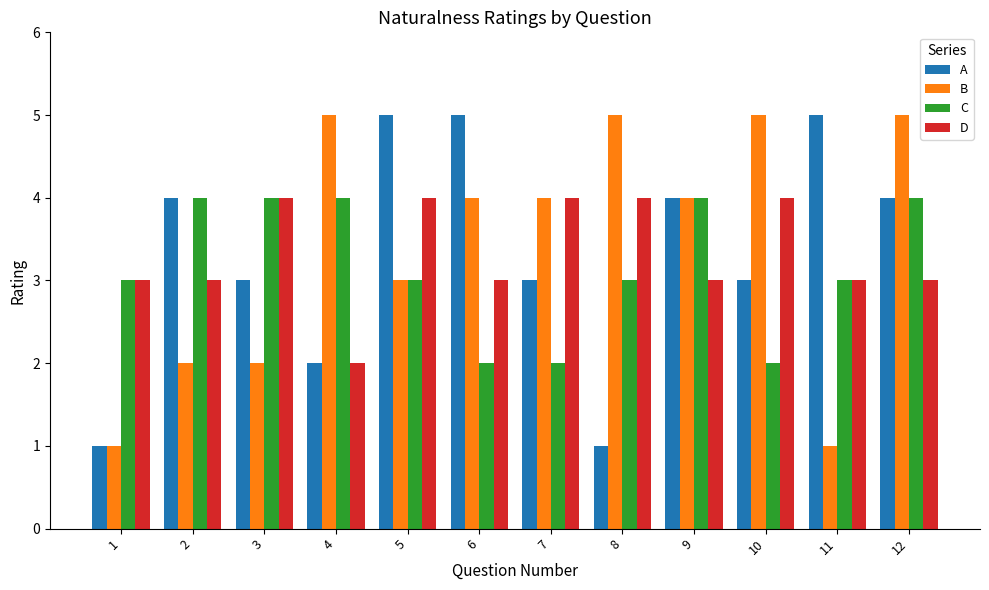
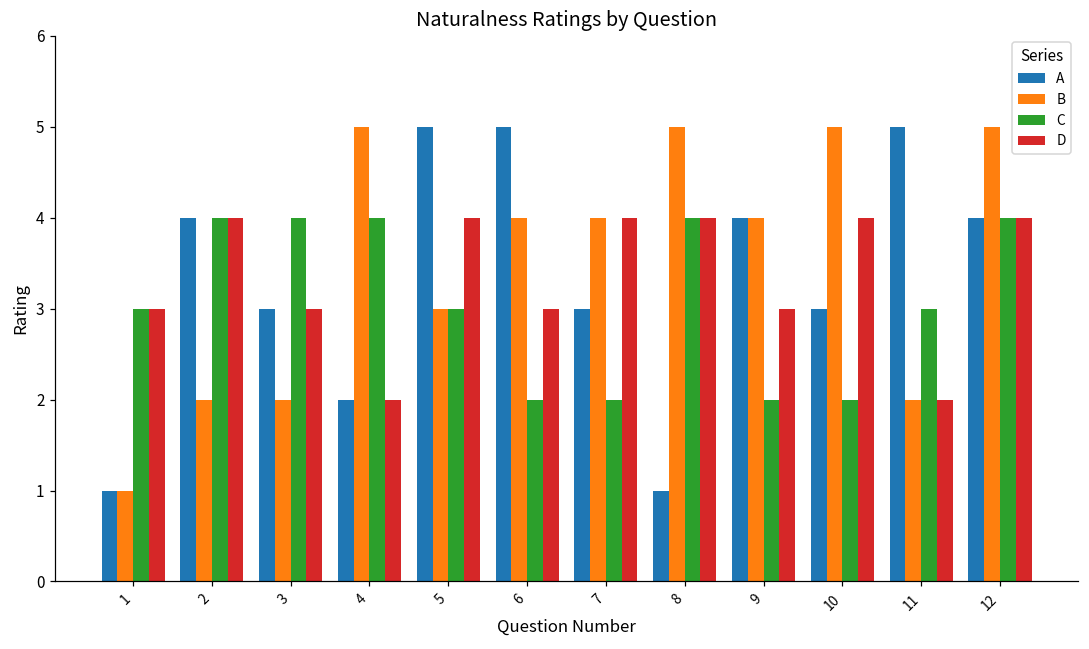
  {
    "A": {
      "1": 1,
      "2": 4,
      "3": 3,
      "4": 2,
      "5": 5,
      "6": 5,
      "7": 3,
      "8": 1,
      "9": 4,
      "10": 3,
      "11": 5,
      "12": 4
    },
    "B": {
      "1": 1,
      "2": 2,
      "3": 2,
      "4": 5,
      "5": 3,
      "6": 4,
      "7": 4,
      "8": 5,
      "9": 4,
      "10": 5,
-     "11": 1,
+     "11": 2,
      "12": 5
    },
    "C": {
      "1": 3,
      "2": 4,
      "3": 4,
      "4": 4,
      "5": 3,
      "6": 2,
      "7": 2,
-     "8": 3,
-     "9": 4,
+     "8": 4,
+     "9": 2,
      "10": 2,
      "11": 3,
      "12": 4
    },
    "D": {
      "1": 3,
-     "2": 3,
-     "3": 4,
+     "2": 4,
+     "3": 3,
      "4": 2,
      "5": 4,
      "6": 3,
      "7": 4,
      "8": 4,
      "9": 3,
      "10": 4,
-     "11": 3,
-     "12": 3
+     "11": 2,
+     "12": 4
    }
  }
